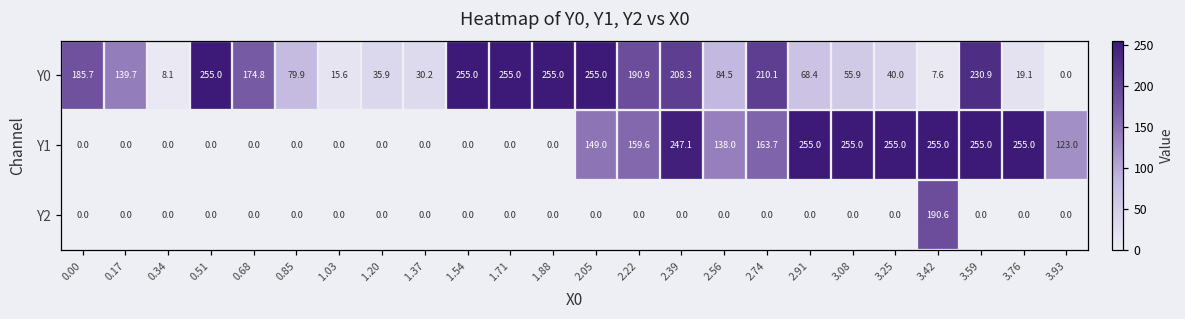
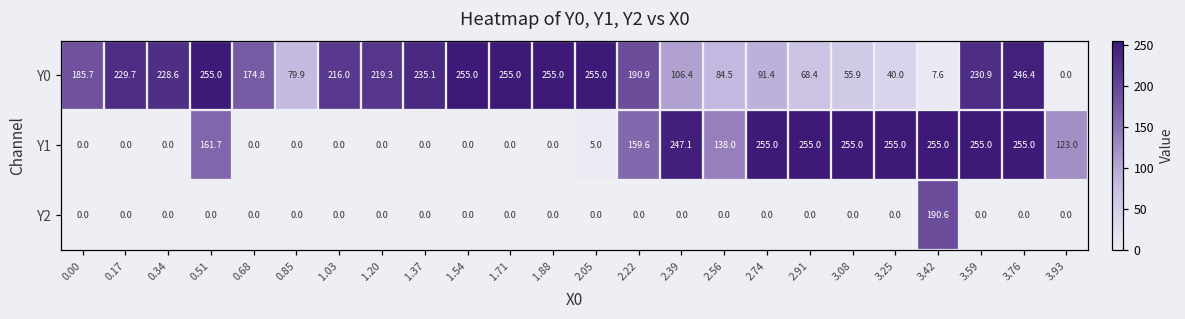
  {
    "Y0": {
      "0.00": 185.7,
-     "0.17": 139.7,
-     "0.34": 8.1,
+     "0.17": 229.7,
+     "0.34": 228.6,
      "0.51": 255.0,
      "0.68": 174.8,
      "0.85": 79.9,
-     "1.03": 15.6,
-     "1.20": 35.9,
-     "1.37": 30.2,
+     "1.03": 216.0,
+     "1.20": 219.3,
+     "1.37": 235.1,
      "1.54": 255.0,
      "1.71": 255.0,
      "1.88": 255.0,
      "2.05": 255.0,
      "2.22": 190.9,
-     "2.39": 208.3,
+     "2.39": 106.4,
      "2.56": 84.5,
-     "2.74": 210.1,
+     "2.74": 91.4,
      "2.91": 68.4,
      "3.08": 55.9,
      "3.25": 40.0,
      "3.42": 7.6,
      "3.59": 230.9,
-     "3.76": 19.1,
+     "3.76": 246.4,
      "3.93": 0.0
    },
    "Y1": {
      "0.00": 0.0,
      "0.17": 0.0,
      "0.34": 0.0,
-     "0.51": 0.0,
+     "0.51": 161.7,
      "0.68": 0.0,
      "0.85": 0.0,
      "1.03": 0.0,
      "1.20": 0.0,
      "1.37": 0.0,
      "1.54": 0.0,
      "1.71": 0.0,
      "1.88": 0.0,
-     "2.05": 149.0,
+     "2.05": 5.0,
      "2.22": 159.6,
      "2.39": 247.1,
      "2.56": 138.0,
-     "2.74": 163.7,
+     "2.74": 255.0,
      "2.91": 255.0,
      "3.08": 255.0,
      "3.25": 255.0,
      "3.42": 255.0,
      "3.59": 255.0,
      "3.76": 255.0,
      "3.93": 123.0
    },
    "Y2": {
      "0.00": 0.0,
      "0.17": 0.0,
      "0.34": 0.0,
      "0.51": 0.0,
      "0.68": 0.0,
      "0.85": 0.0,
      "1.03": 0.0,
      "1.20": 0.0,
      "1.37": 0.0,
      "1.54": 0.0,
      "1.71": 0.0,
      "1.88": 0.0,
      "2.05": 0.0,
      "2.22": 0.0,
      "2.39": 0.0,
      "2.56": 0.0,
      "2.74": 0.0,
      "2.91": 0.0,
      "3.08": 0.0,
      "3.25": 0.0,
      "3.42": 190.6,
      "3.59": 0.0,
      "3.76": 0.0,
      "3.93": 0.0
    }
  }
